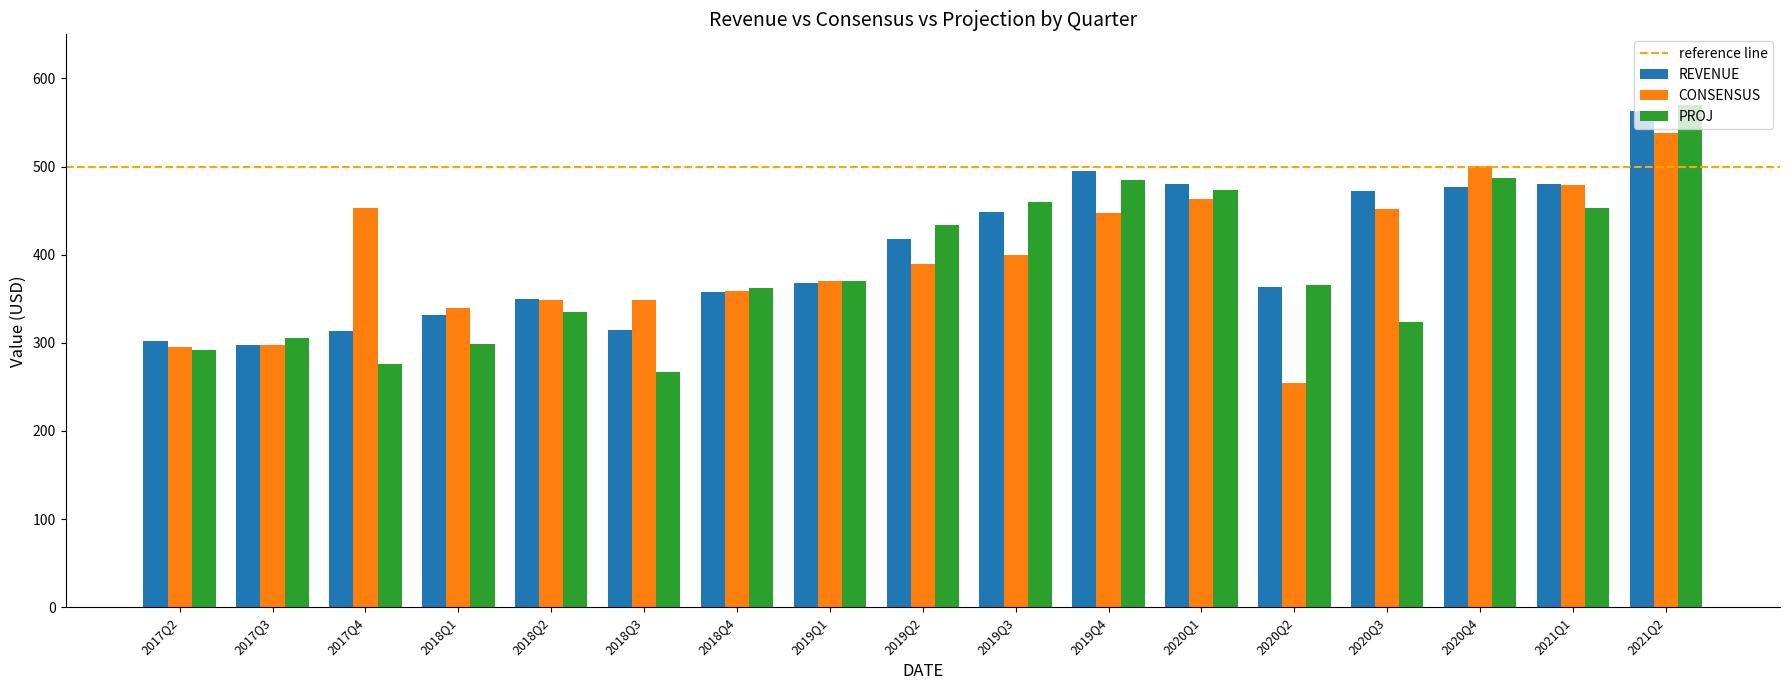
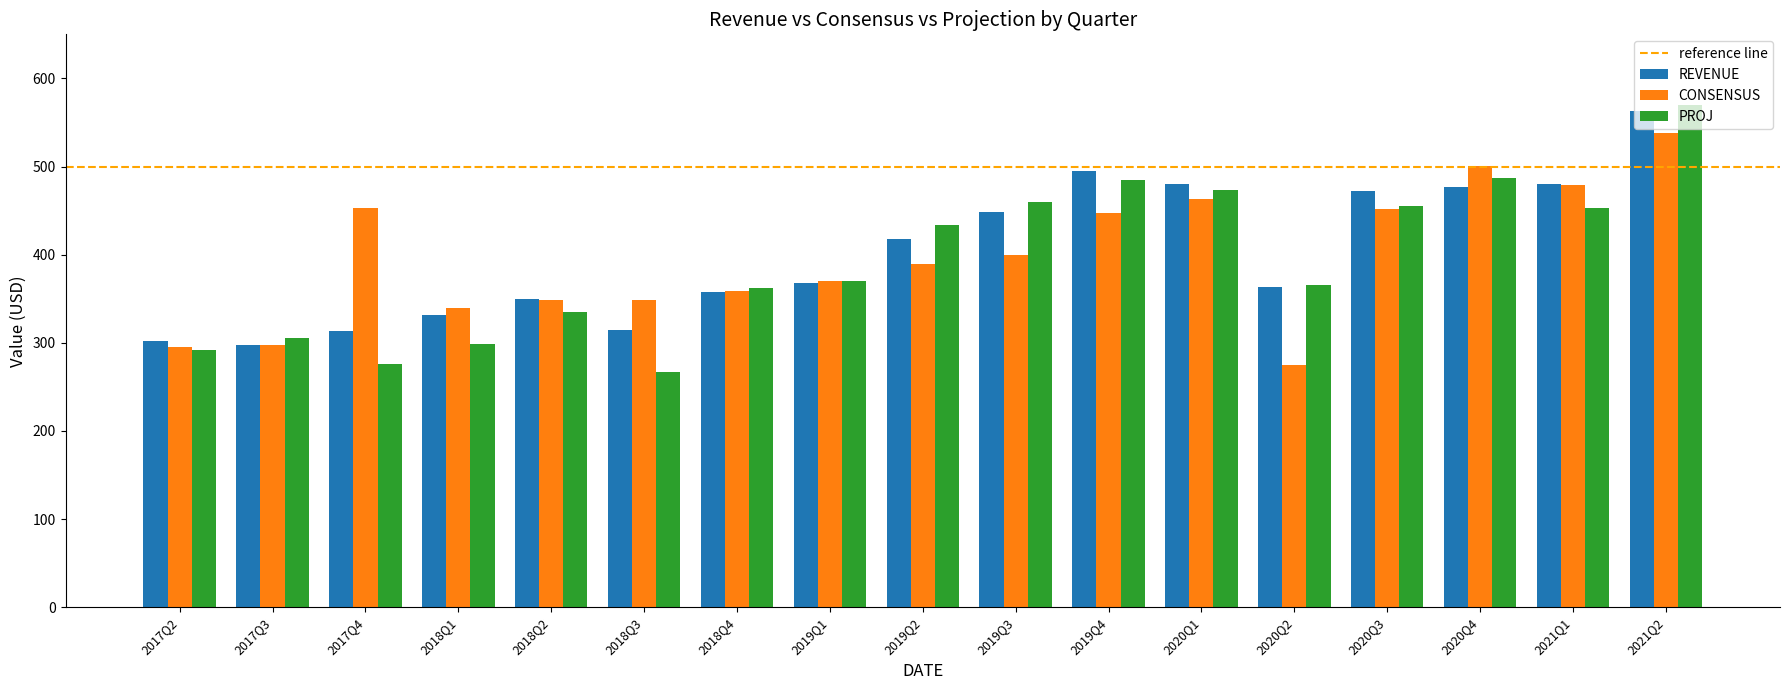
  {
    "REVENUE": {
      "2017Q2": 300,
      "2017Q3": 300,
      "2017Q4": 310,
      "2018Q1": 330,
      "2018Q2": 350,
      "2018Q3": 320,
      "2018Q4": 360,
      "2019Q1": 370,
      "2019Q2": 420,
      "2019Q3": 450,
      "2019Q4": 500,
      "2020Q1": 480,
      "2020Q2": 360,
      "2020Q3": 470,
      "2020Q4": 480,
      "2021Q1": 480
    },
    "CONSENSUS": {
      "2017Q2": 300,
      "2017Q3": 300,
      "2017Q4": 450,
      "2018Q1": 340,
      "2018Q2": 350,
      "2018Q3": 350,
      "2018Q4": 360,
      "2019Q1": 370,
      "2019Q2": 390,
      "2019Q3": 400,
      "2019Q4": 450,
      "2020Q1": 460,
-     "2020Q2": 250,
+     "2020Q2": 280,
      "2020Q3": 450,
      "2020Q4": 500,
      "2021Q1": 480,
      "2021Q2": 540
    },
    "PROJ": {
      "2017Q2": 290,
      "2017Q3": 310,
      "2017Q4": 280,
      "2018Q1": 300,
      "2018Q2": 330,
      "2018Q3": 270,
      "2018Q4": 360,
      "2019Q1": 370,
      "2019Q2": 430,
      "2019Q3": 460,
      "2019Q4": 490,
      "2020Q1": 470,
      "2020Q2": 370,
-     "2020Q3": 320,
+     "2020Q3": 460,
      "2020Q4": 490,
      "2021Q1": 450
    }
  }
